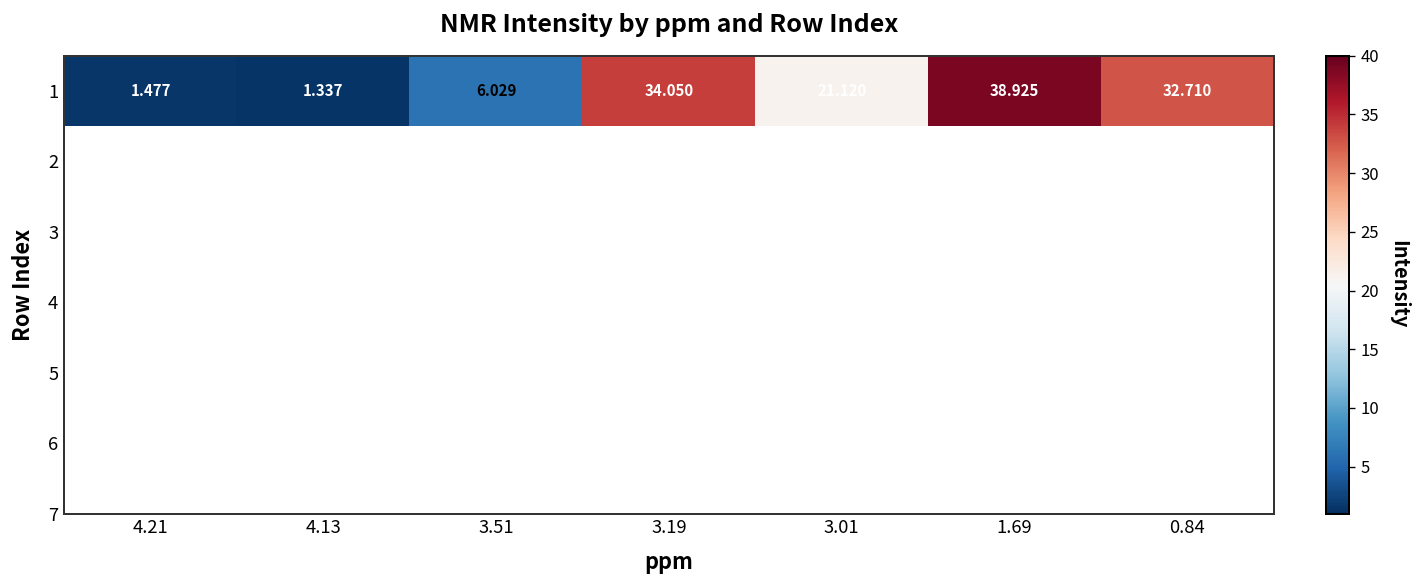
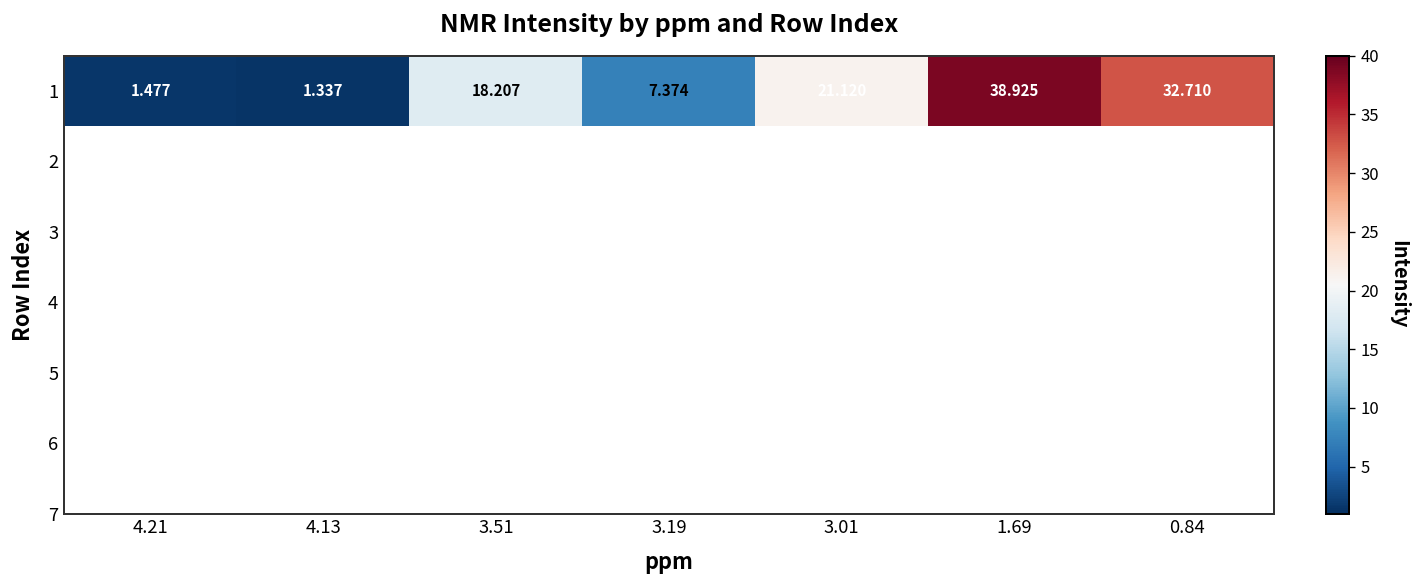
  {
    "1": {
      "4.21": 1.477,
      "4.13": 1.337,
-     "3.51": 6.029,
-     "3.19": 34.050,
+     "3.51": 18.207,
+     "3.19": 7.374,
      "1.69": 38.925,
      "0.84": 32.710
    }
  }
